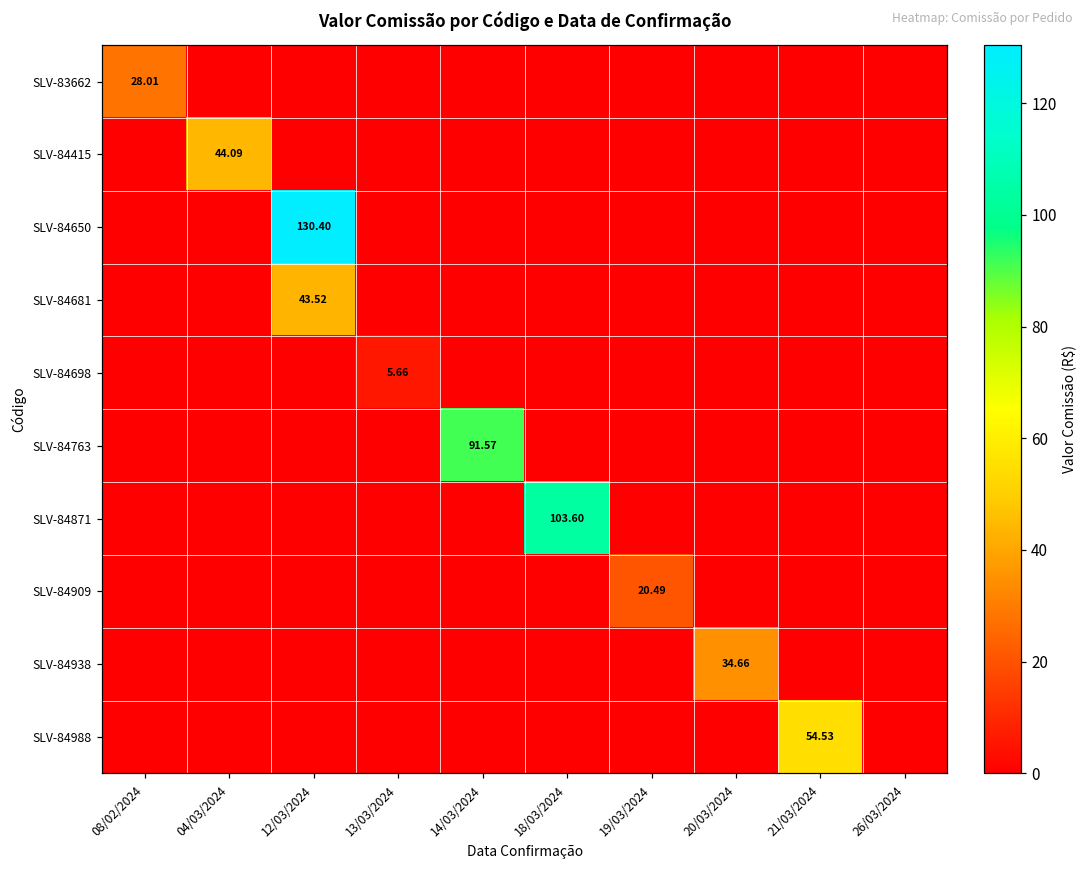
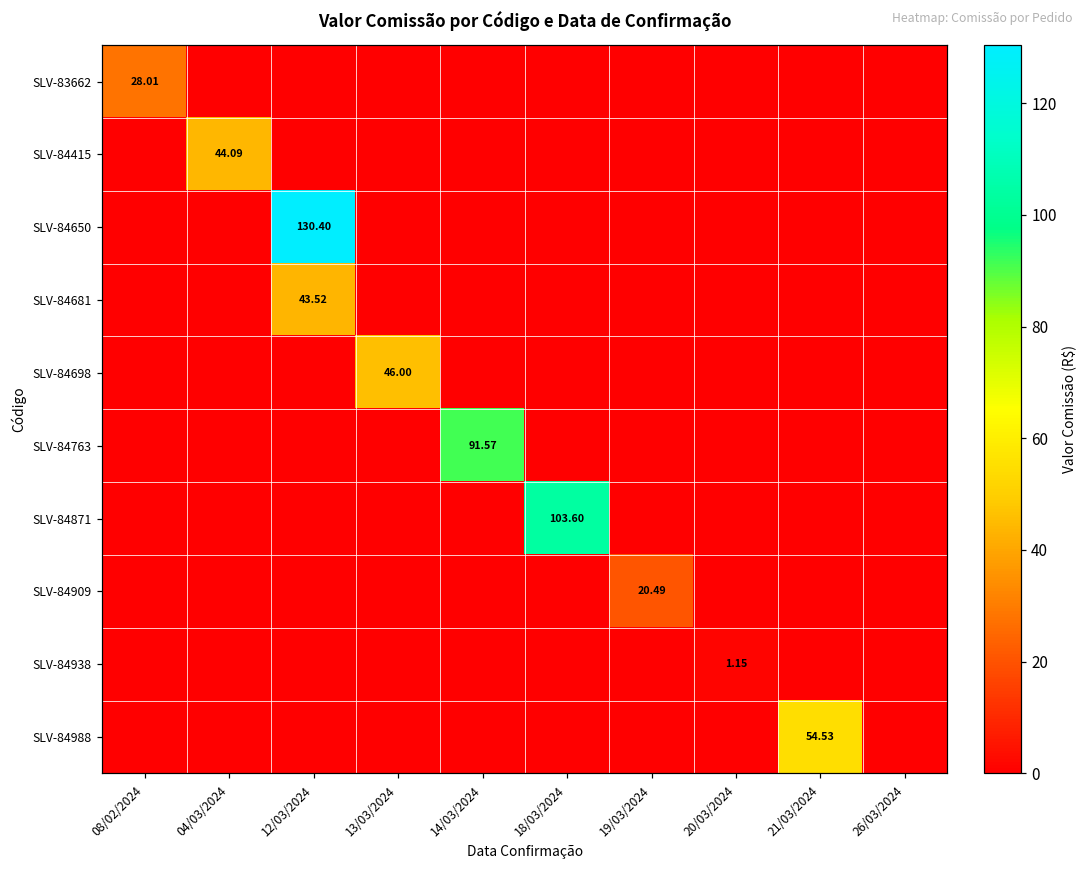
  {
    "SLV-83662": {
      "08/02/2024": 28.01
    },
    "SLV-84415": {
      "04/03/2024": 44.09
    },
    "SLV-84650": {
      "12/03/2024": 130.40
    },
    "SLV-84681": {
      "12/03/2024": 43.52
    },
    "SLV-84698": {
-     "13/03/2024": 5.66
+     "13/03/2024": 46.00
    },
    "SLV-84763": {
      "14/03/2024": 91.57
    },
    "SLV-84871": {
      "18/03/2024": 103.60
    },
    "SLV-84909": {
      "19/03/2024": 20.49
    },
    "SLV-84938": {
-     "20/03/2024": 34.66
+     "20/03/2024": 1.15
    },
    "SLV-84988": {
      "21/03/2024": 54.53
    }
  }
